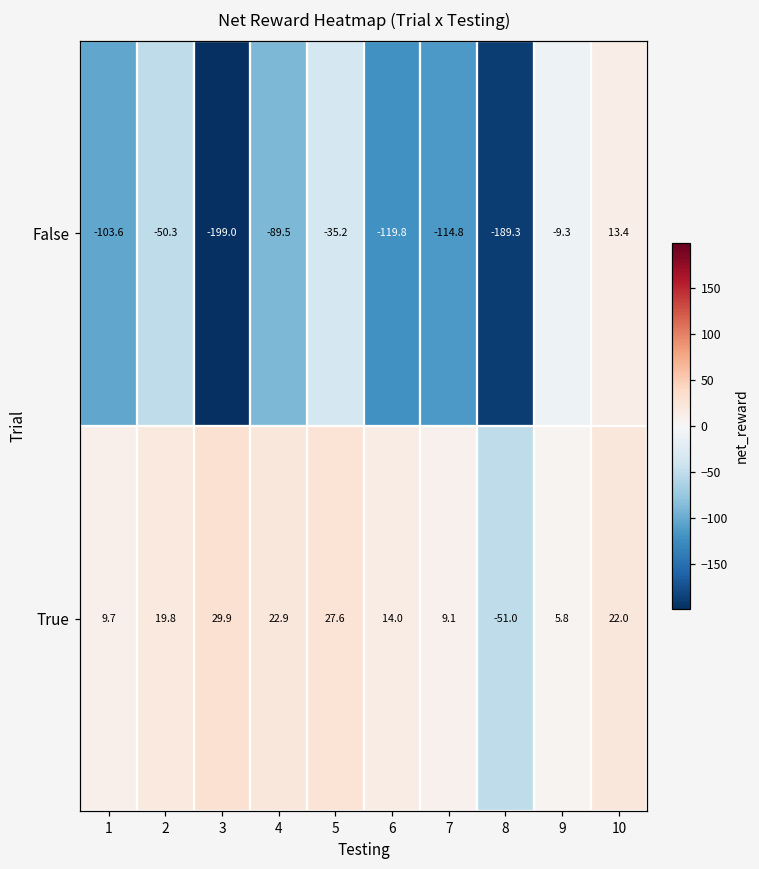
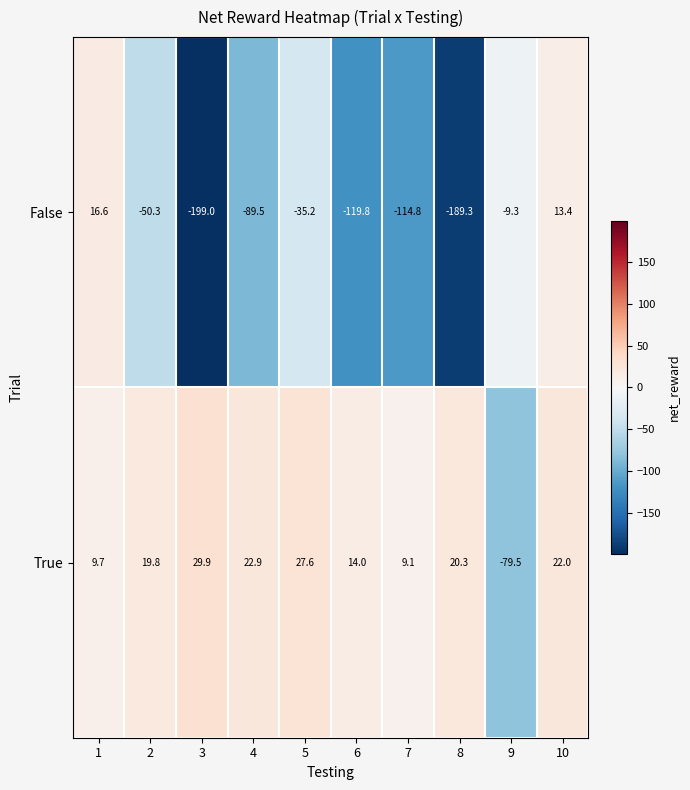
  {
    "False": {
-     "1": -103.6,
+     "1": 16.6,
      "2": -50.3,
      "3": -199.0,
      "4": -89.5,
      "5": -35.2,
      "6": -119.8,
      "7": -114.8,
      "8": -189.3,
      "9": -9.3,
      "10": 13.4
    },
    "True": {
      "1": 9.7,
      "2": 19.8,
      "3": 29.9,
      "4": 22.9,
      "5": 27.6,
      "6": 14.0,
      "7": 9.1,
-     "8": -51.0,
-     "9": 5.8,
+     "8": 20.3,
+     "9": -79.5,
      "10": 22.0
    }
  }
